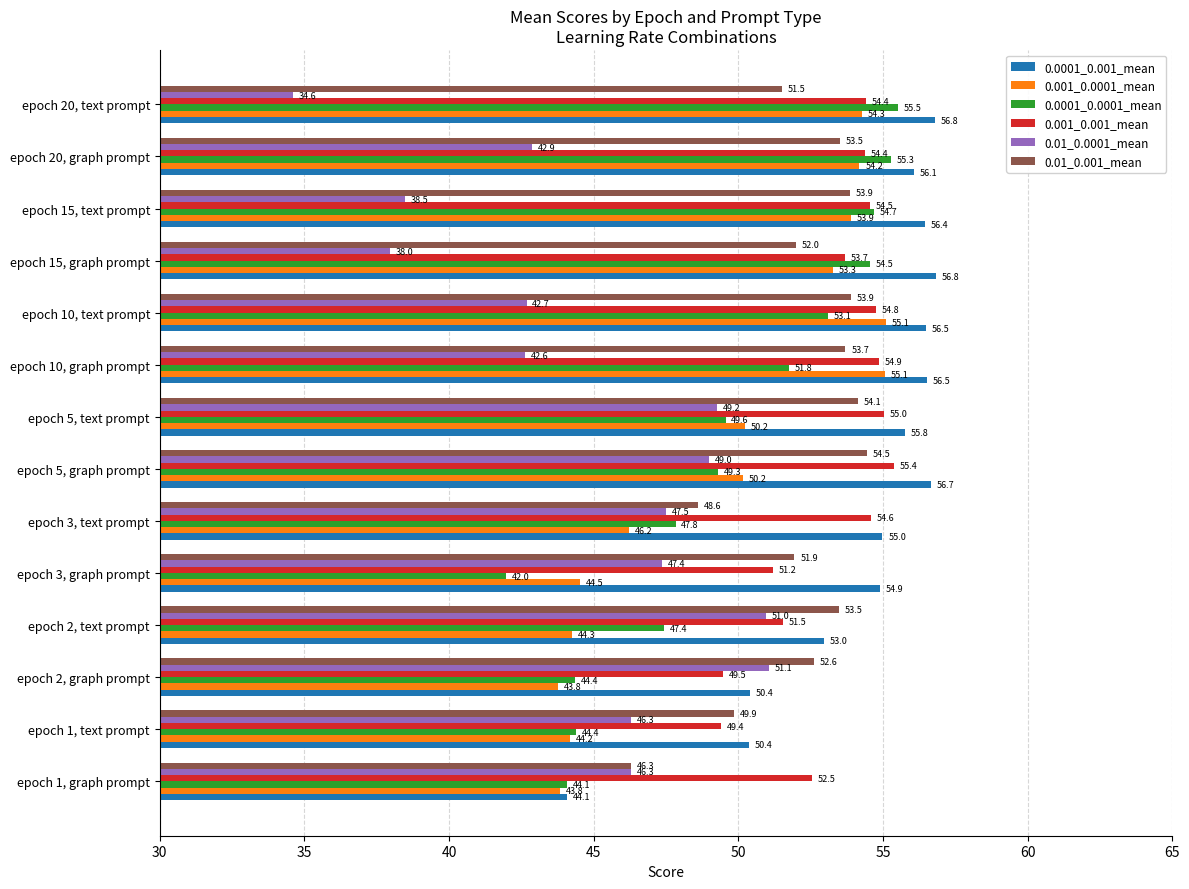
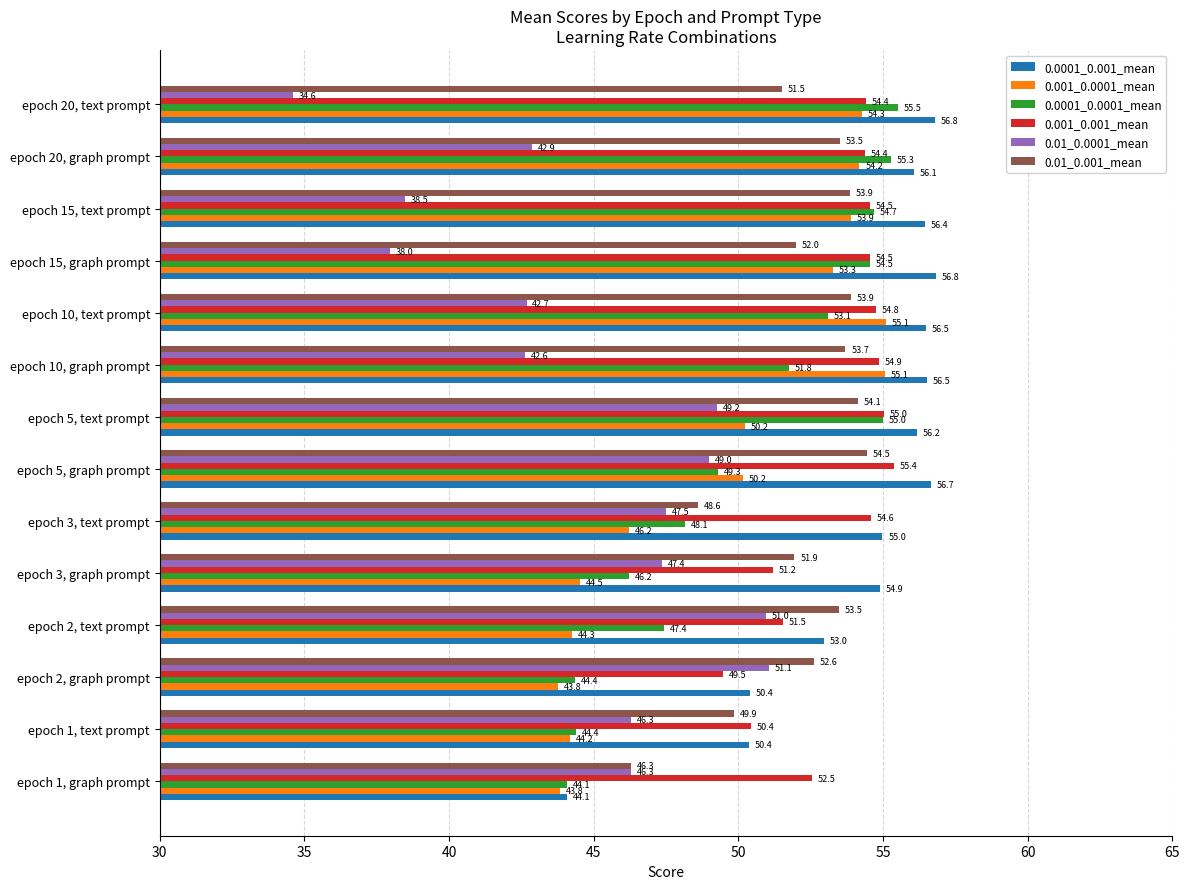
  {
    "0.0001_0.001_mean": {
      "epoch 20, text prompt": 56.8,
      "epoch 20, graph prompt": 56.1,
      "epoch 15, text prompt": 56.4,
      "epoch 15, graph prompt": 56.8,
      "epoch 10, text prompt": 56.5,
      "epoch 10, graph prompt": 56.5,
-     "epoch 5, text prompt": 55.8,
+     "epoch 5, text prompt": 56.2,
      "epoch 5, graph prompt": 56.7,
      "epoch 3, text prompt": 55.0,
      "epoch 3, graph prompt": 54.9,
      "epoch 2, text prompt": 53.0,
      "epoch 2, graph prompt": 50.4,
      "epoch 1, text prompt": 50.4
    },
    "0.001_0.0001_mean": {
      "epoch 20, text prompt": 54.3,
      "epoch 20, graph prompt": 54.2,
      "epoch 15, text prompt": 53.9,
      "epoch 15, graph prompt": 53.3,
      "epoch 10, text prompt": 55.1,
      "epoch 10, graph prompt": 55.1,
      "epoch 5, text prompt": 50.2,
      "epoch 5, graph prompt": 50.2,
      "epoch 3, text prompt": 46.2,
      "epoch 3, graph prompt": 44.5,
      "epoch 2, text prompt": 44.3,
      "epoch 2, graph prompt": 43.8
    },
    "0.0001_0.0001_mean": {
      "epoch 20, text prompt": 55.5,
      "epoch 20, graph prompt": 55.3,
      "epoch 15, graph prompt": 54.5,
      "epoch 10, text prompt": 53.1,
      "epoch 10, graph prompt": 51.8,
-     "epoch 5, text prompt": 49.6,
+     "epoch 5, text prompt": 55.0,
      "epoch 5, graph prompt": 49.3,
-     "epoch 3, text prompt": 47.8,
-     "epoch 3, graph prompt": 42.0,
+     "epoch 3, text prompt": 48.1,
+     "epoch 3, graph prompt": 46.2,
      "epoch 2, text prompt": 47.4,
      "epoch 2, graph prompt": 44.4
    },
    "0.001_0.001_mean": {
      "epoch 20, text prompt": 54.4,
      "epoch 20, graph prompt": 54.4,
-     "epoch 15, graph prompt": 53.7,
+     "epoch 15, graph prompt": 54.5,
      "epoch 10, text prompt": 54.8,
      "epoch 10, graph prompt": 54.9,
      "epoch 5, text prompt": 55.0,
      "epoch 5, graph prompt": 55.4,
      "epoch 3, text prompt": 54.6,
      "epoch 3, graph prompt": 51.2,
      "epoch 2, text prompt": 51.5,
      "epoch 2, graph prompt": 49.5,
-     "epoch 1, text prompt": 49.4,
+     "epoch 1, text prompt": 50.4,
      "epoch 1, graph prompt": 52.5
    },
    "0.01_0.0001_mean": {
      "epoch 20, text prompt": 34.6,
      "epoch 20, graph prompt": 42.9,
      "epoch 15, text prompt": 38.5,
      "epoch 15, graph prompt": 38.0,
      "epoch 10, text prompt": 42.7,
      "epoch 10, graph prompt": 42.6,
      "epoch 5, text prompt": 49.2,
      "epoch 5, graph prompt": 49.0,
      "epoch 3, text prompt": 47.5,
      "epoch 3, graph prompt": 47.4,
      "epoch 2, text prompt": 51.0,
      "epoch 2, graph prompt": 51.1,
      "epoch 1, text prompt": 46.3
    },
    "0.01_0.001_mean": {
      "epoch 20, text prompt": 51.5,
      "epoch 20, graph prompt": 53.5,
      "epoch 15, text prompt": 53.9,
      "epoch 15, graph prompt": 52.0,
      "epoch 10, text prompt": 53.9,
      "epoch 10, graph prompt": 53.7,
      "epoch 5, text prompt": 54.1,
      "epoch 5, graph prompt": 54.5,
      "epoch 3, text prompt": 48.6,
      "epoch 3, graph prompt": 51.9,
      "epoch 2, text prompt": 53.5,
      "epoch 2, graph prompt": 52.6,
      "epoch 1, text prompt": 49.9
    }
  }
